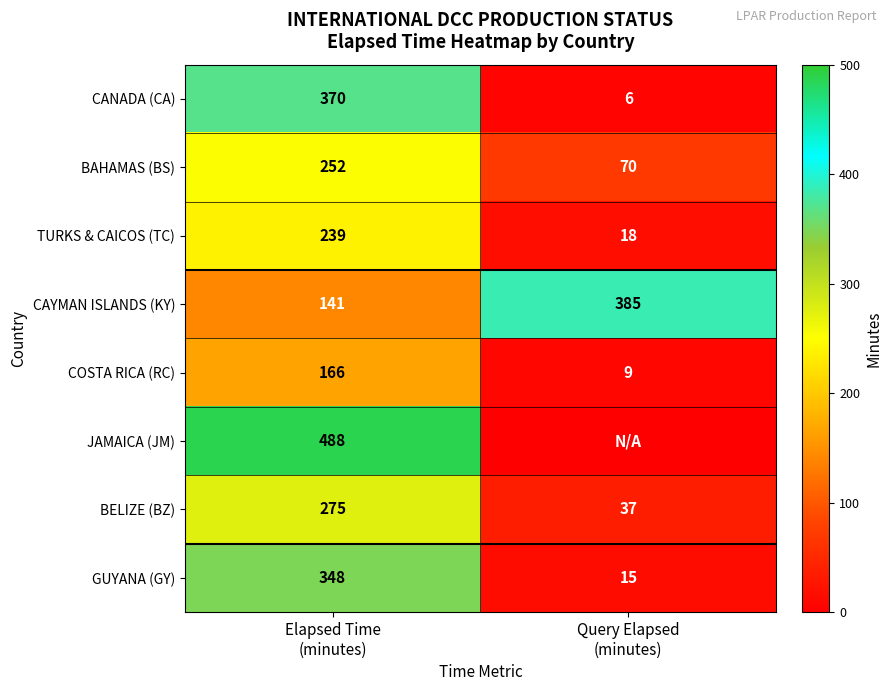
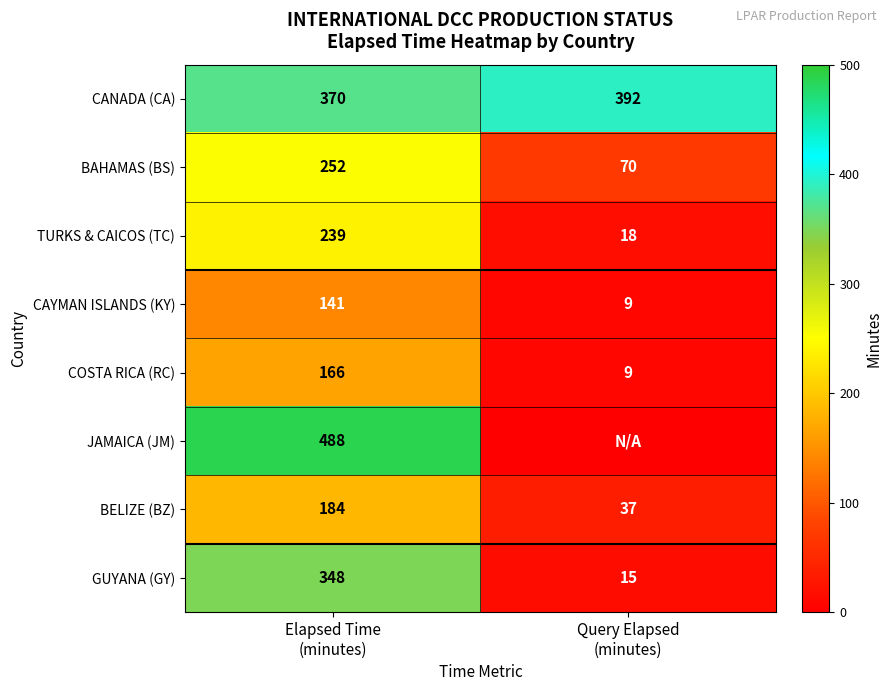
  {
    "CANADA (CA)": {
      "Elapsed Time (minutes)": 370,
-     "Query Elapsed (minutes)": 6
+     "Query Elapsed (minutes)": 392
    },
    "BAHAMAS (BS)": {
      "Elapsed Time (minutes)": 252,
      "Query Elapsed (minutes)": 70
    },
    "TURKS & CAICOS (TC)": {
      "Elapsed Time (minutes)": 239,
      "Query Elapsed (minutes)": 18
    },
    "CAYMAN ISLANDS (KY)": {
      "Elapsed Time (minutes)": 141,
-     "Query Elapsed (minutes)": 385
+     "Query Elapsed (minutes)": 9
    },
    "COSTA RICA (RC)": {
      "Elapsed Time (minutes)": 166,
      "Query Elapsed (minutes)": 9
    },
    "JAMAICA (JM)": {
      "Elapsed Time (minutes)": 488
    },
    "BELIZE (BZ)": {
-     "Elapsed Time (minutes)": 275,
+     "Elapsed Time (minutes)": 184,
      "Query Elapsed (minutes)": 37
    },
    "GUYANA (GY)": {
      "Elapsed Time (minutes)": 348,
      "Query Elapsed (minutes)": 15
    }
  }
